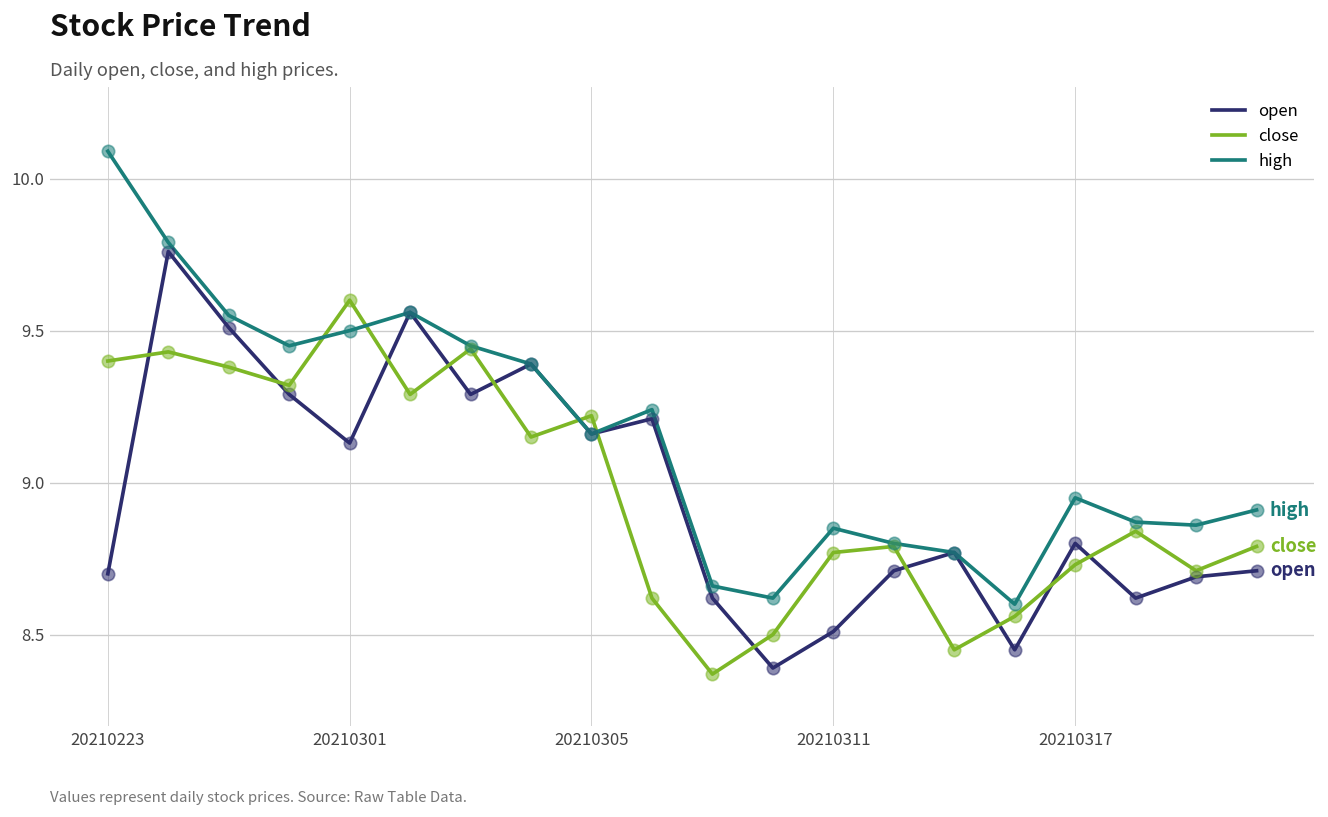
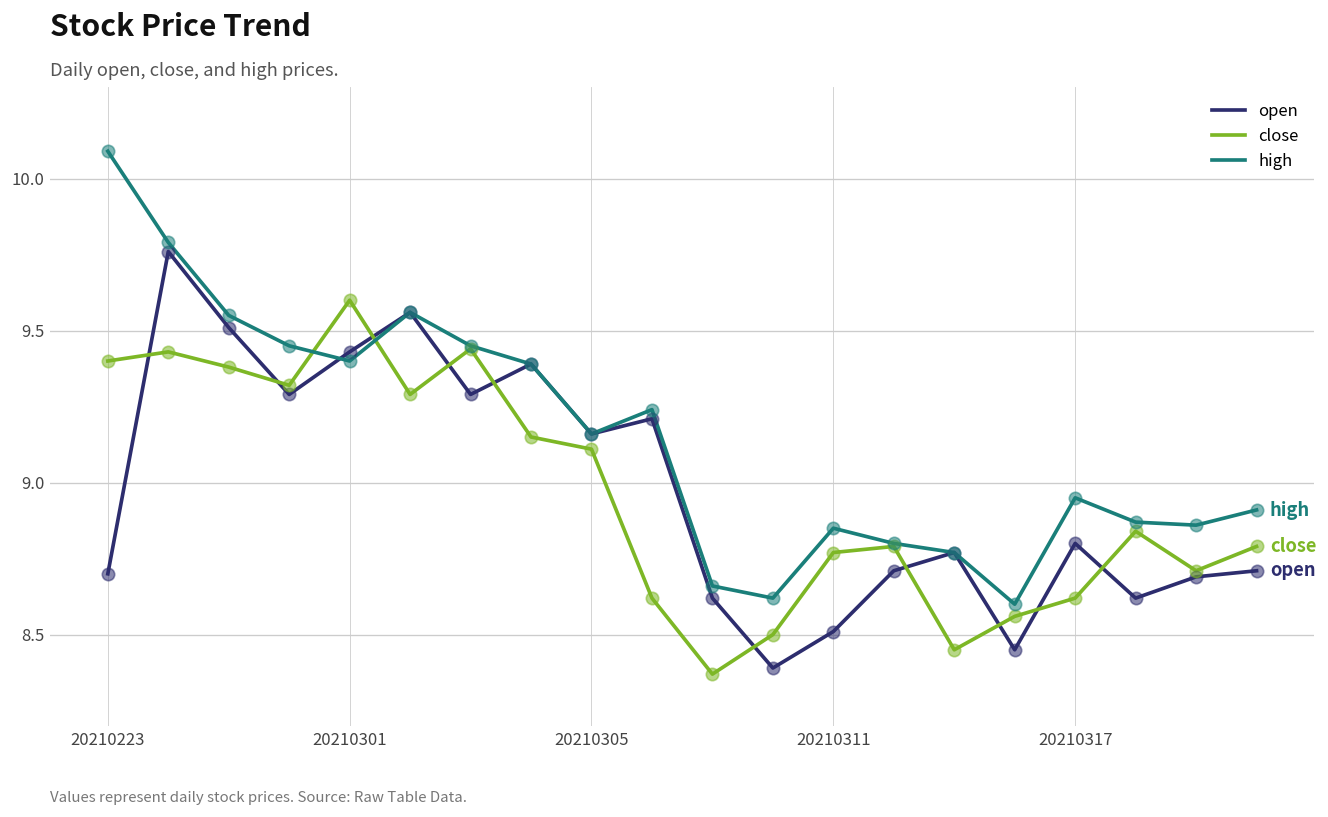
  {
    "open": {
      "20210223": 8.70,
-     "20210301": 9.13,
+     "20210301": 9.43,
      "20210311": 8.51,
      "20210317": 8.80
    },
    "close": {
      "20210223": 9.40,
      "20210301": 9.60,
-     "20210305": 9.22,
+     "20210305": 9.11,
      "20210311": 8.77,
-     "20210317": 8.73
+     "20210317": 8.62
    },
    "high": {
      "20210223": 10.09,
-     "20210301": 9.5,
+     "20210301": 9.4,
      "20210311": 8.85,
      "20210317": 8.95
    }
  }
